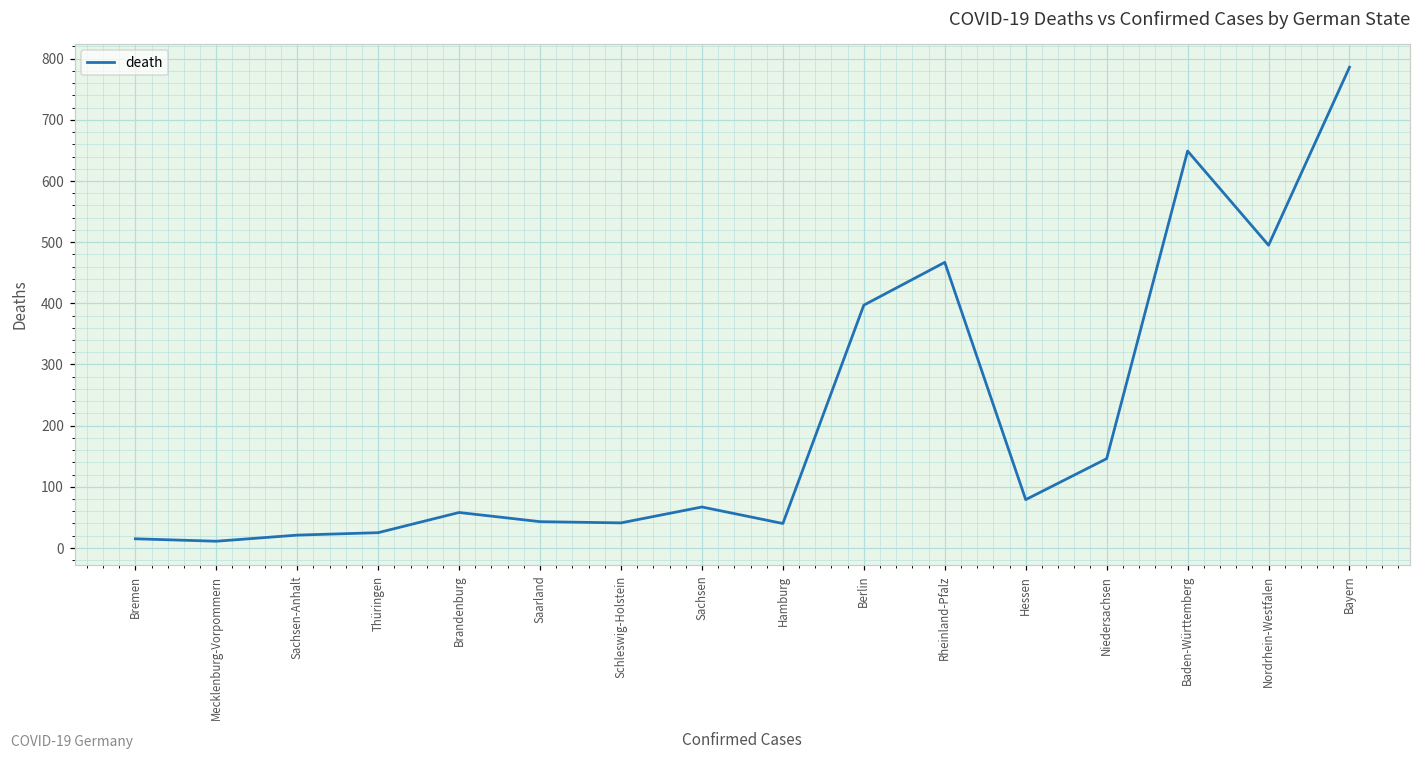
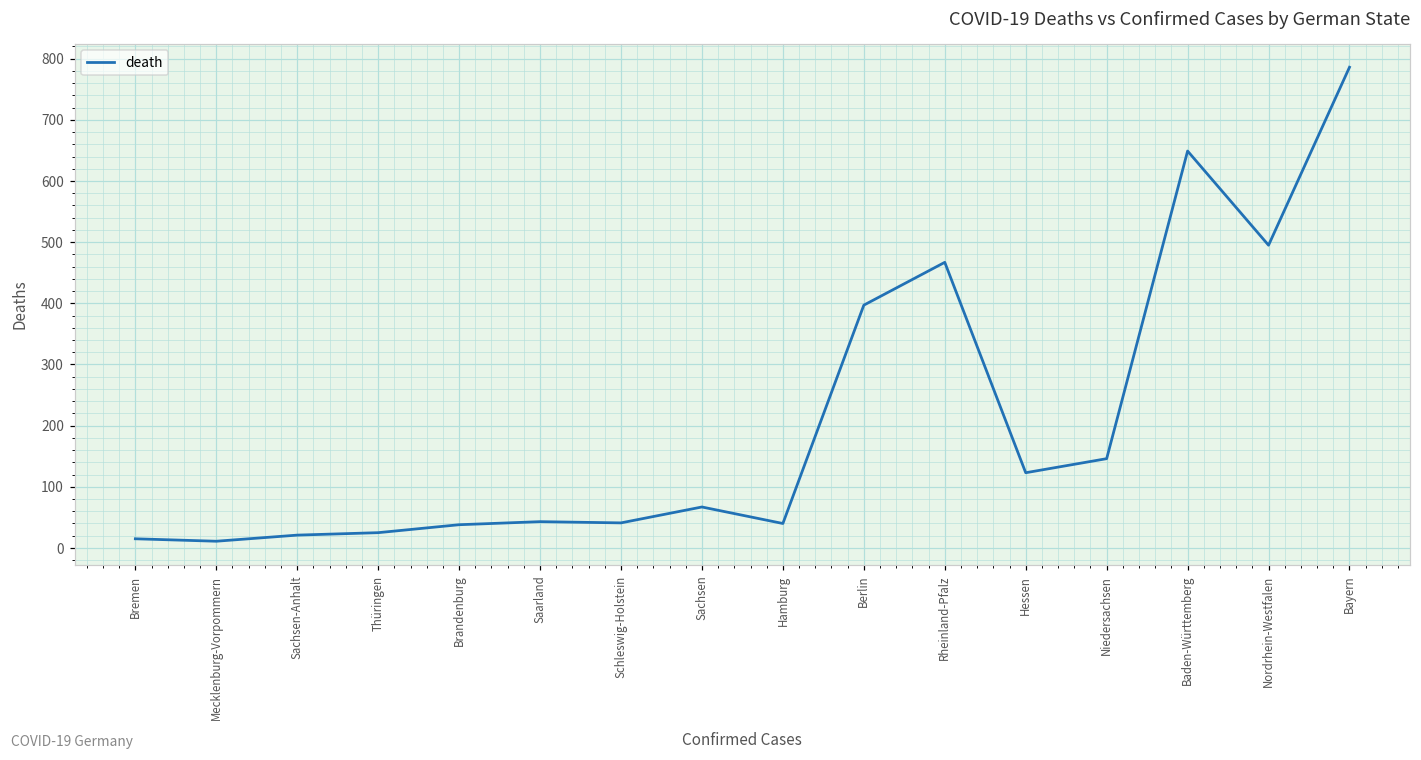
  {
    "Bremen": 20,
    "Mecklenburg-Vorpommern": 10,
    "Sachsen-Anhalt": 20,
    "Thüringen": 30,
-   "Brandenburg": 60,
+   "Brandenburg": 40,
    "Saarland": 40,
    "Schleswig-Holstein": 40,
    "Sachsen": 70,
    "Hamburg": 40,
    "Berlin": 400,
    "Rheinland-Pfalz": 470,
-   "Hessen": 80,
+   "Hessen": 120,
    "Niedersachsen": 150,
    "Baden-Württemberg": 650,
    "Nordrhein-Westfalen": 500,
    "Bayern": 790
  }
